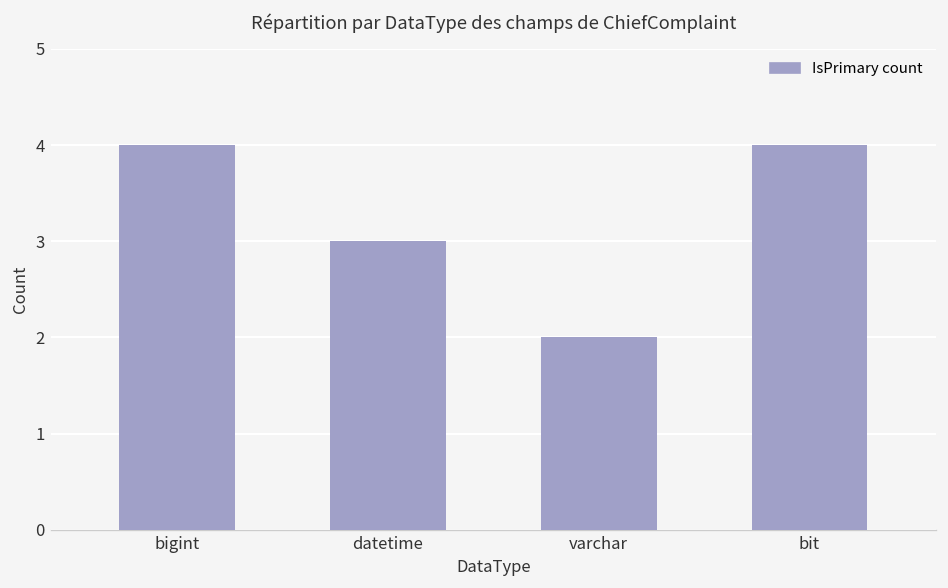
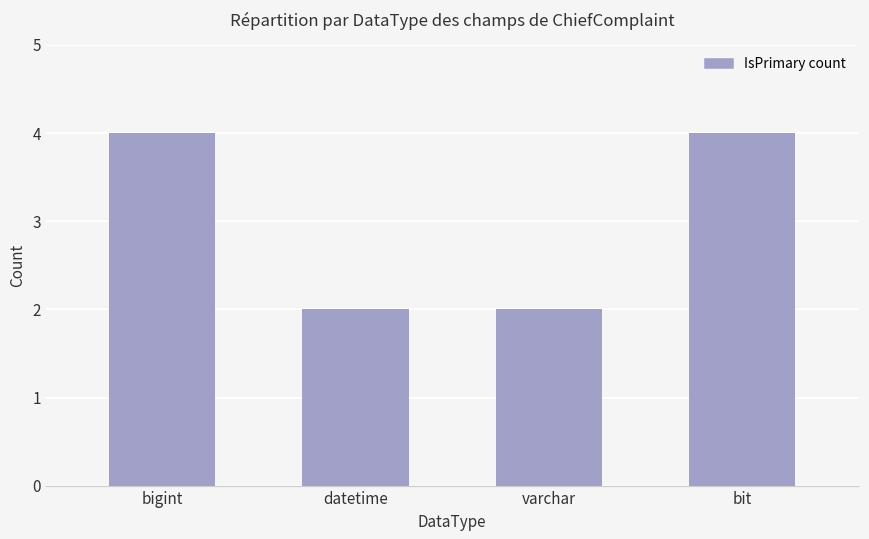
  {
    "bigint": 4,
-   "datetime": 3,
+   "datetime": 2,
    "varchar": 2,
    "bit": 4
  }
